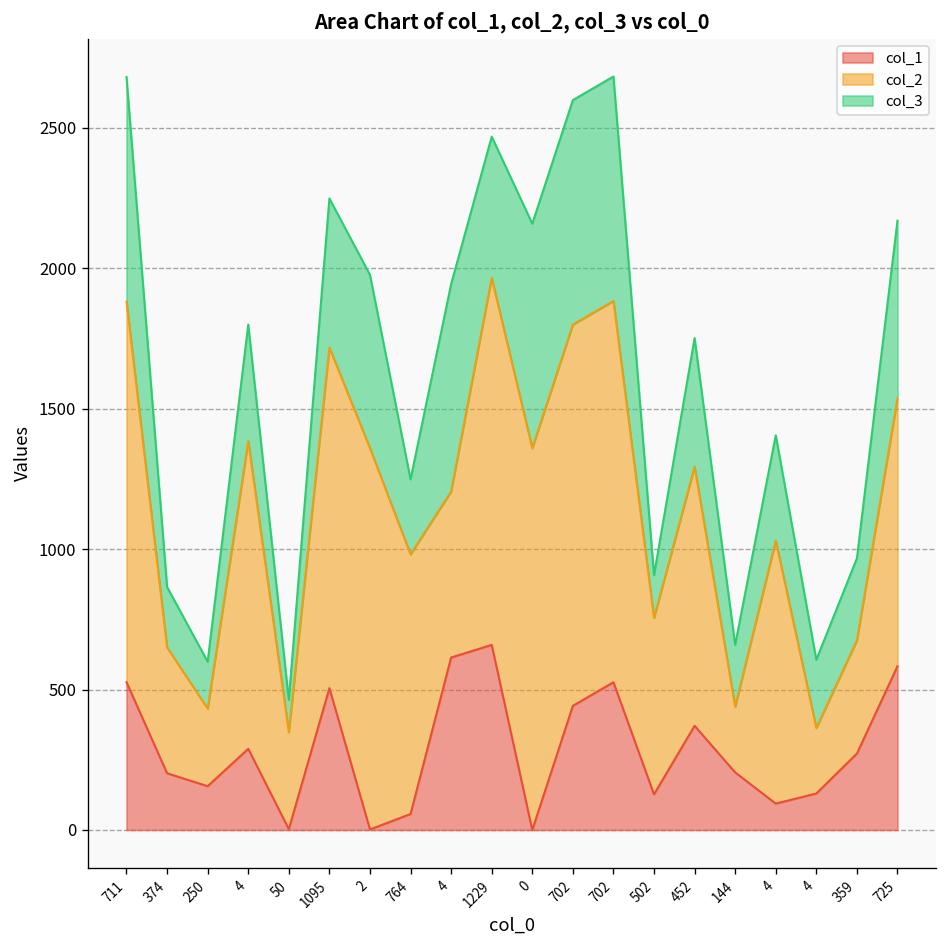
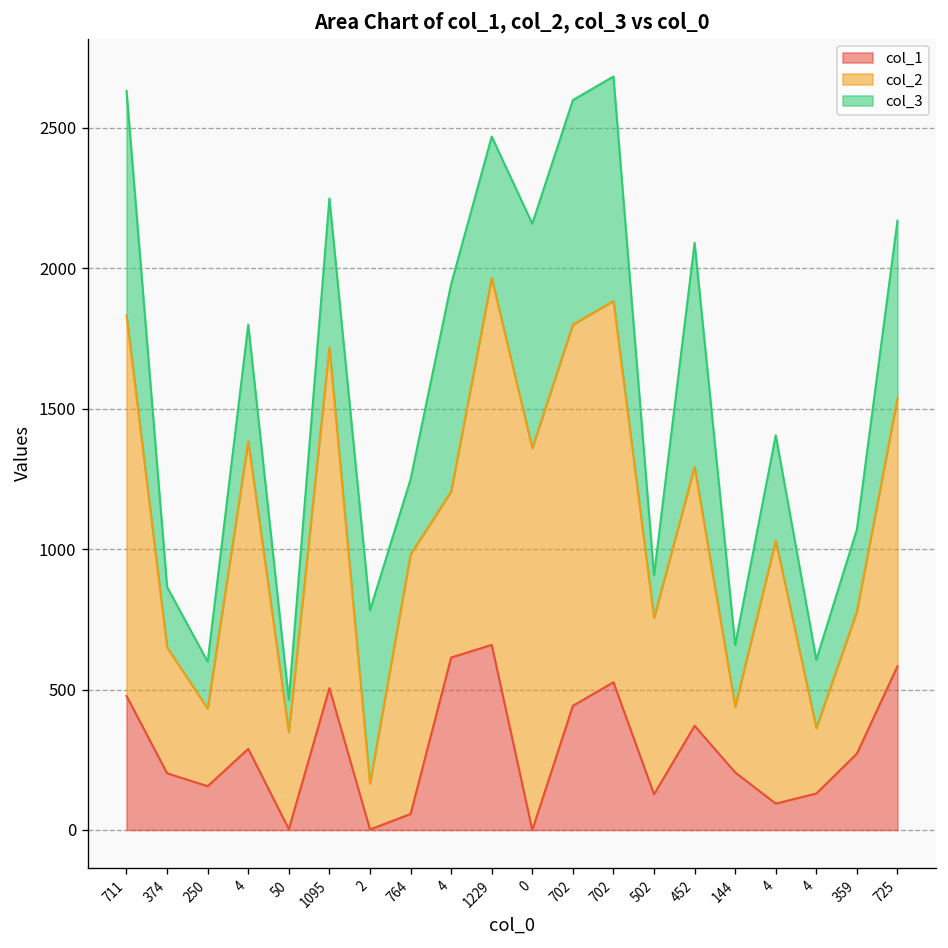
  {
    "col_1": {
-     "711": 530,
+     "711": 480,
      "374": 200,
      "250": 160,
      "50": 0,
      "1095": 510,
      "2": 0,
      "764": 60,
      "1229": 660,
      "0": 0,
      "502": 130,
      "452": 370,
      "144": 210,
      "359": 270,
      "725": 580
    },
    "col_2": {
      "711": 1360,
      "374": 450,
      "250": 280,
      "50": 350,
      "1095": 1210,
-     "2": 1360,
+     "2": 160,
      "764": 920,
      "1229": 1310,
      "0": 1360,
      "502": 630,
      "452": 920,
      "144": 230,
-     "359": 400,
+     "359": 510,
      "725": 950
    },
    "col_3": {
      "711": 800,
      "374": 220,
      "250": 170,
      "50": 120,
      "1095": 530,
      "2": 620,
      "764": 270,
      "1229": 500,
      "0": 800,
      "502": 150,
-     "452": 460,
+     "452": 800,
      "144": 220,
      "359": 290,
      "725": 630
    }
  }
